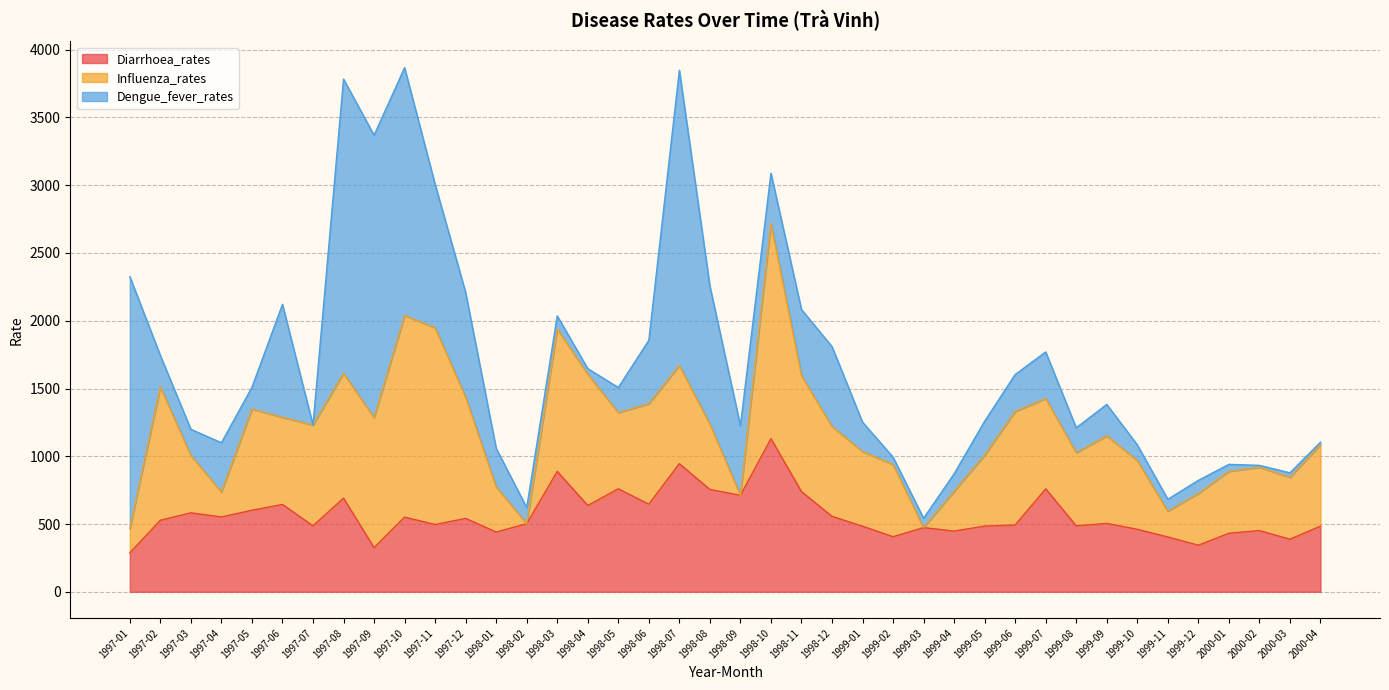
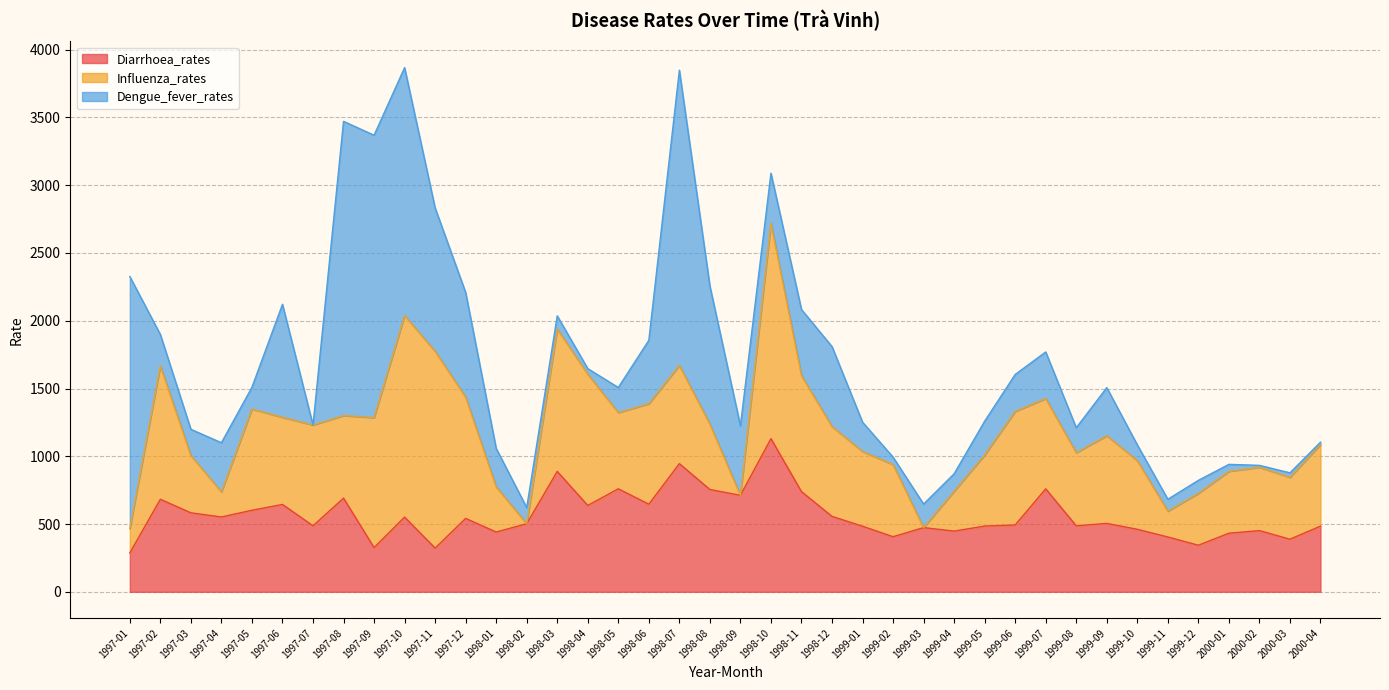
  {
    "Diarrhoea_rates": {
      "1997-01": 290,
-     "1997-02": 530,
+     "1997-02": 680,
      "1997-03": 580,
      "1997-04": 550,
      "1997-05": 600,
      "1997-06": 640,
      "1997-07": 490,
      "1997-08": 690,
      "1997-09": 330,
      "1997-10": 550,
-     "1997-11": 500,
+     "1997-11": 320,
      "1997-12": 540,
      "1998-01": 440,
      "1998-03": 890,
      "1998-04": 640,
      "1998-05": 760,
      "1998-06": 650,
      "1998-07": 950,
      "1998-08": 750,
      "1998-10": 1130,
      "1998-11": 740,
      "1998-12": 560,
      "1999-01": 480,
      "1999-02": 410,
      "1999-04": 450,
      "1999-05": 480,
      "1999-06": 490,
      "1999-07": 760,
      "1999-08": 490,
      "1999-09": 500,
      "1999-10": 460,
      "1999-11": 400,
      "1999-12": 340,
      "2000-01": 430,
      "2000-02": 450,
      "2000-03": 390,
      "2000-04": 480
    },
    "Influenza_rates": {
      "1997-01": 180,
      "1997-02": 980,
      "1997-03": 420,
      "1997-04": 180,
      "1997-05": 750,
      "1997-06": 640,
-     "1997-08": 920,
+     "1997-08": 610,
      "1997-09": 960,
      "1997-10": 1490,
      "1997-11": 1450,
      "1997-12": 900,
      "1998-01": 330,
      "1998-03": 1050,
      "1998-04": 970,
      "1998-05": 560,
      "1998-06": 740,
      "1998-07": 720,
      "1998-08": 480,
      "1998-10": 1590,
      "1998-11": 860,
      "1998-12": 660,
      "1999-01": 550,
      "1999-02": 530,
      "1999-04": 290,
      "1999-05": 520,
      "1999-06": 840,
      "1999-07": 670,
      "1999-08": 540,
      "1999-09": 650,
      "1999-10": 510,
      "1999-11": 190,
      "1999-12": 380,
      "2000-01": 460,
      "2000-03": 460
    },
    "Dengue_fever_rates": {
      "1997-01": 1860,
      "1997-02": 230,
      "1997-03": 190,
      "1997-04": 360,
      "1997-05": 160,
      "1997-06": 830,
      "1997-08": 2170,
      "1997-09": 2080,
      "1997-10": 1830,
      "1997-11": 1060,
      "1997-12": 770,
      "1998-01": 280,
      "1998-02": 120,
      "1998-03": 100,
      "1998-04": 40,
      "1998-05": 190,
      "1998-06": 470,
      "1998-07": 2180,
      "1998-08": 1020,
      "1998-09": 510,
      "1998-10": 370,
      "1998-11": 490,
      "1998-12": 590,
      "1999-01": 220,
      "1999-02": 50,
-     "1999-03": 70,
+     "1999-03": 170,
      "1999-04": 130,
      "1999-05": 250,
      "1999-06": 270,
      "1999-07": 340,
      "1999-08": 180,
-     "1999-09": 230,
+     "1999-09": 350,
      "1999-10": 120,
      "1999-11": 90,
      "1999-12": 100,
      "2000-01": 50,
      "2000-03": 30
    }
  }
